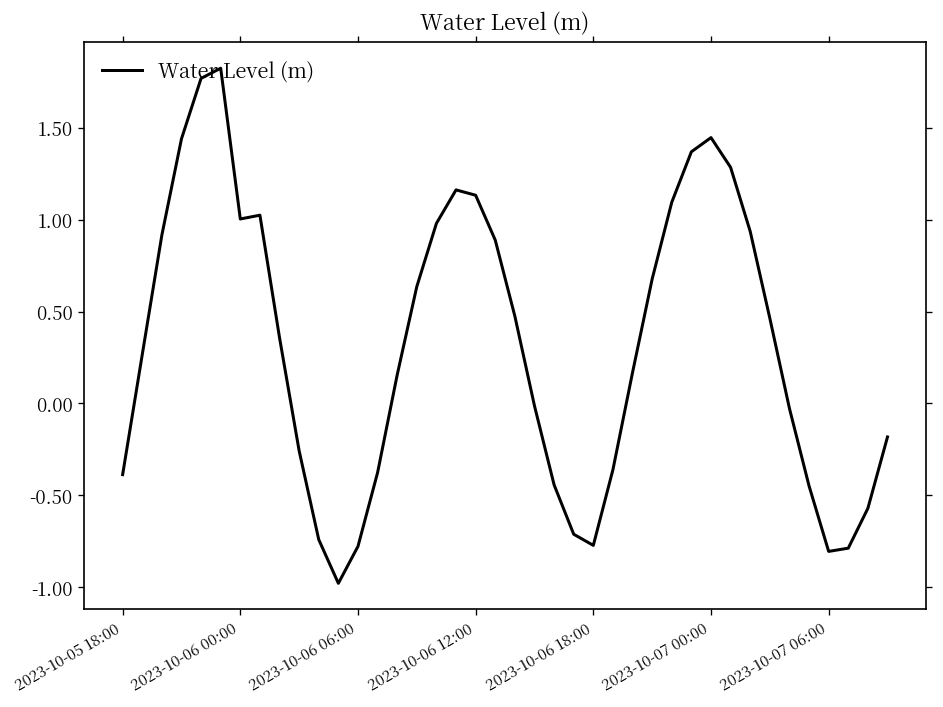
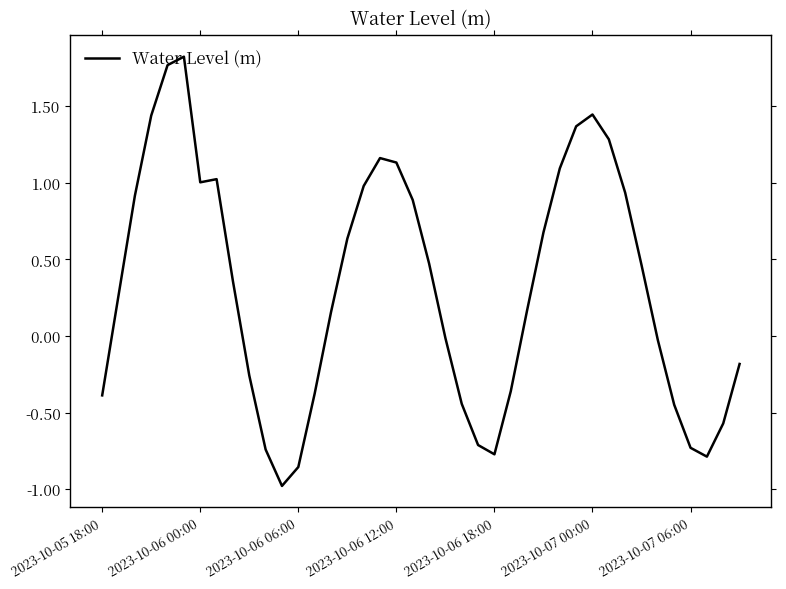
  {
    "2023-10-05 18:00": -0.39,
    "2023-10-06 00:00": 1.00,
-   "2023-10-06 06:00": -0.78,
+   "2023-10-06 06:00": -0.85,
    "2023-10-06 12:00": 1.13,
    "2023-10-06 18:00": -0.77,
    "2023-10-07 00:00": 1.45,
-   "2023-10-07 06:00": -0.80
+   "2023-10-07 06:00": -0.73
  }
